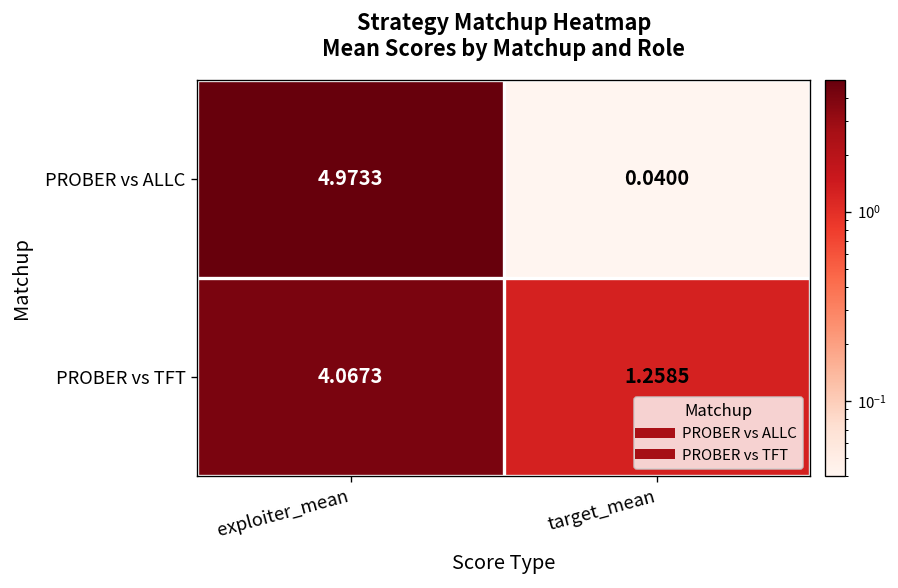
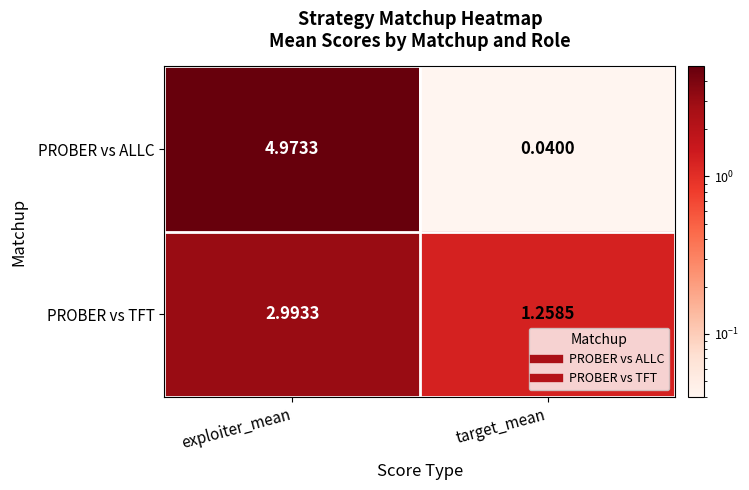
  {
    "PROBER vs ALLC": {
      "exploiter_mean": 4.9733,
      "target_mean": 0.0400
    },
    "PROBER vs TFT": {
-     "exploiter_mean": 4.0673,
+     "exploiter_mean": 2.9933,
      "target_mean": 1.2585
    }
  }
